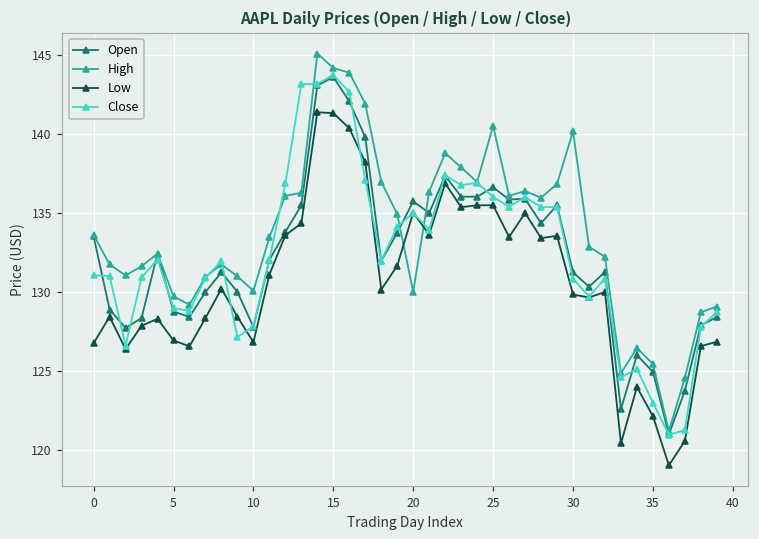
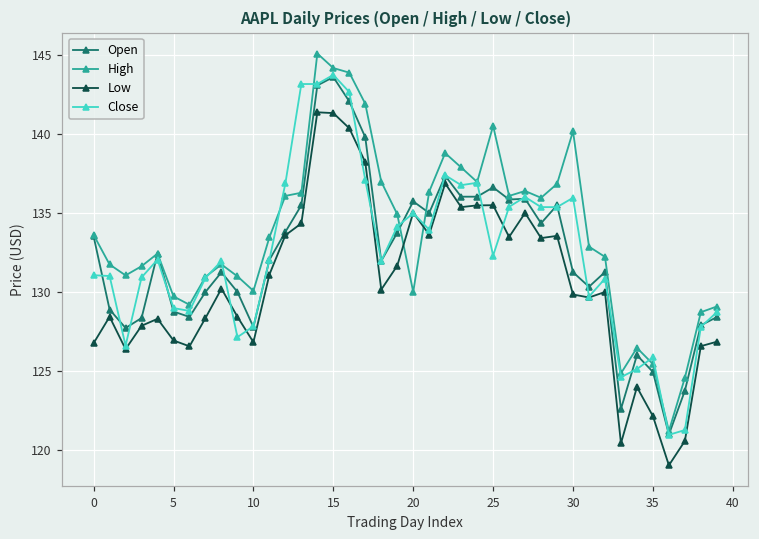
  {
    "High": {
      "5": 129.7,
      "10": 130.1,
      "15": 144.2,
      "20": 130.0,
      "25": 140.5,
      "30": 140.2,
      "35": 125.4
    },
    "Close": {
      "0": 131.1,
      "5": 129.0,
-     "25": 136.0,
-     "30": 130.8,
-     "35": 123.0
+     "25": 132.3,
+     "30": 136.0,
+     "35": 125.9
    }
  }
